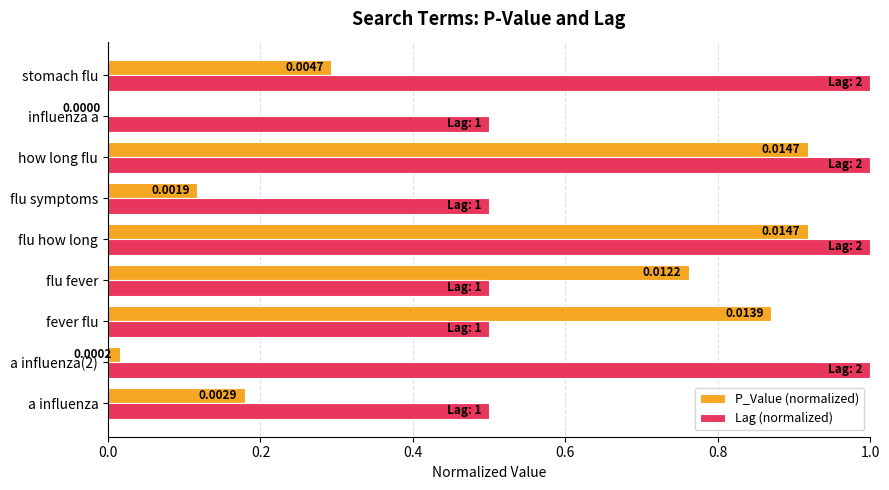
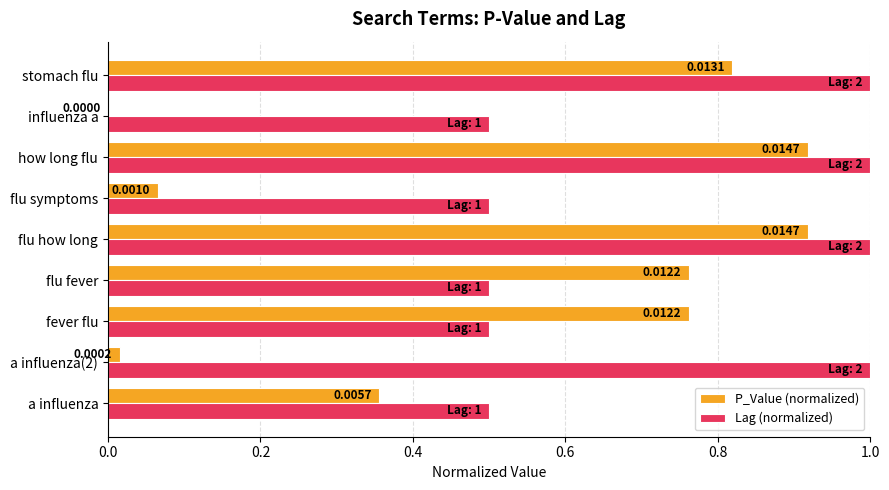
  {
    "P_Value (normalized)": {
-     "stomach flu": 0.0047,
-     "flu symptoms": 0.0019,
-     "fever flu": 0.0139,
-     "a influenza": 0.0029
+     "stomach flu": 0.0131,
+     "flu symptoms": 0.0010,
+     "fever flu": 0.0122,
+     "a influenza": 0.0057
    },
    "Lag (normalized)": {
      "influenza a": 1,
      "flu symptoms": 1,
      "flu fever": 1,
      "fever flu": 1,
      "a influenza": 1
    }
  }
